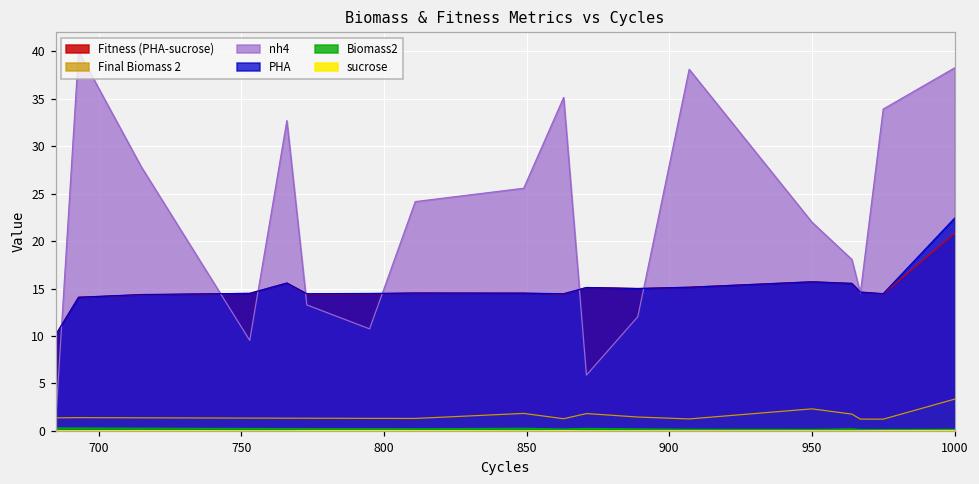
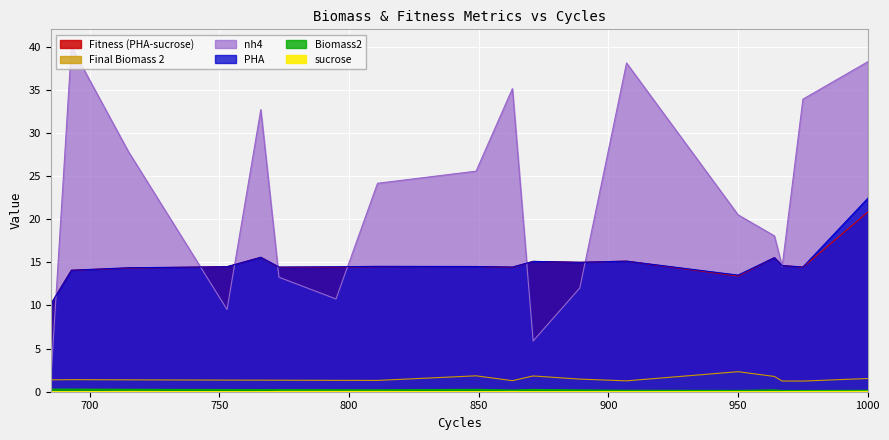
  {
    "Fitness (PHA-sucrose)": {
-     "950": 16,
+     "950": 13,
      "1000": 21
    },
    "Final Biomass 2": {
      "950": 2,
-     "1000": 3
+     "1000": 2
    },
    "nh4": {
-     "950": 22,
+     "950": 21,
      "1000": 38
    },
    "PHA": {
-     "950": 16,
+     "950": 14,
      "1000": 22
    }
  }
